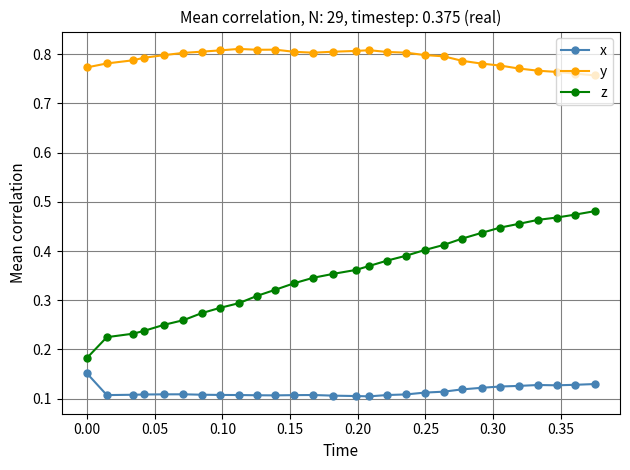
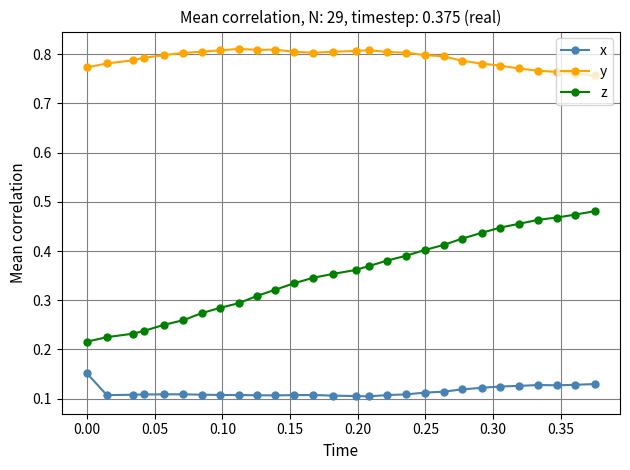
  {
    "x": {
      "0.00": 0.15
    },
    "y": {
      "0.00": 0.77
    },
    "z": {
-     "0.00": 0.18
+     "0.00": 0.22
    }
  }
